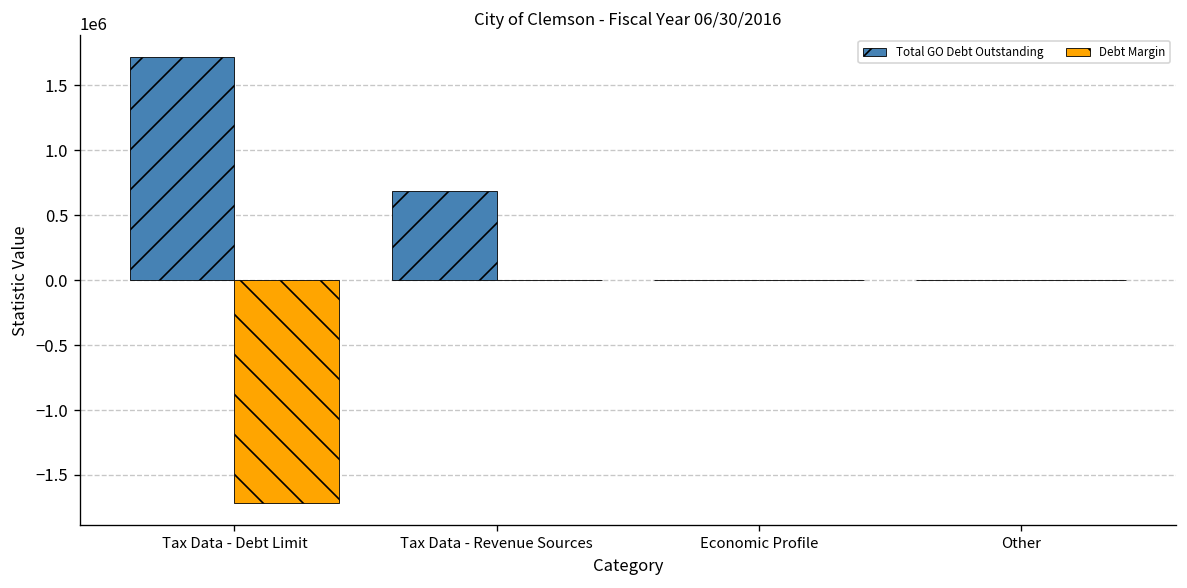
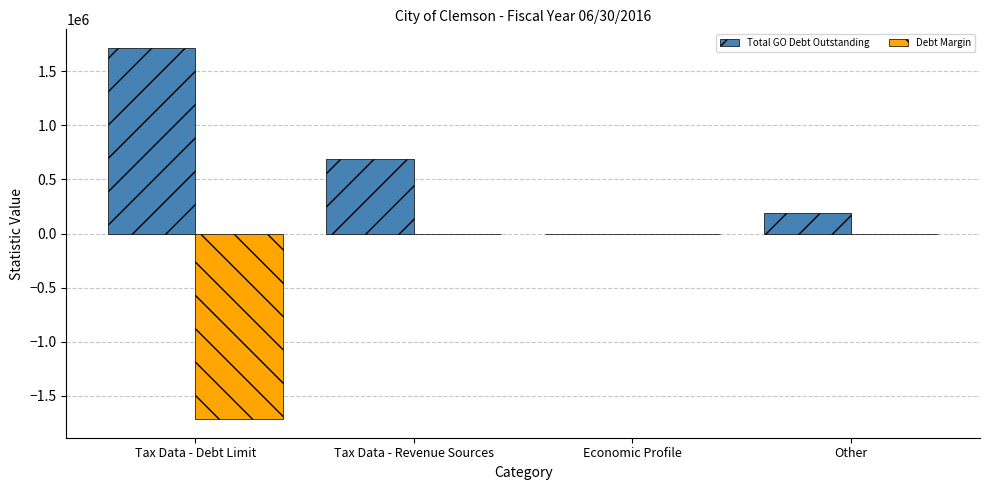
  {
    "Total GO Debt Outstanding": {
      "Tax Data - Debt Limit": 1720000,
      "Tax Data - Revenue Sources": 690000,
      "Economic Profile": 0,
-     "Other": 0
+     "Other": 190000
    },
    "Debt Margin": {
      "Tax Data - Debt Limit": -1720000,
      "Tax Data - Revenue Sources": 0,
      "Economic Profile": 0,
      "Other": 0
    }
  }
